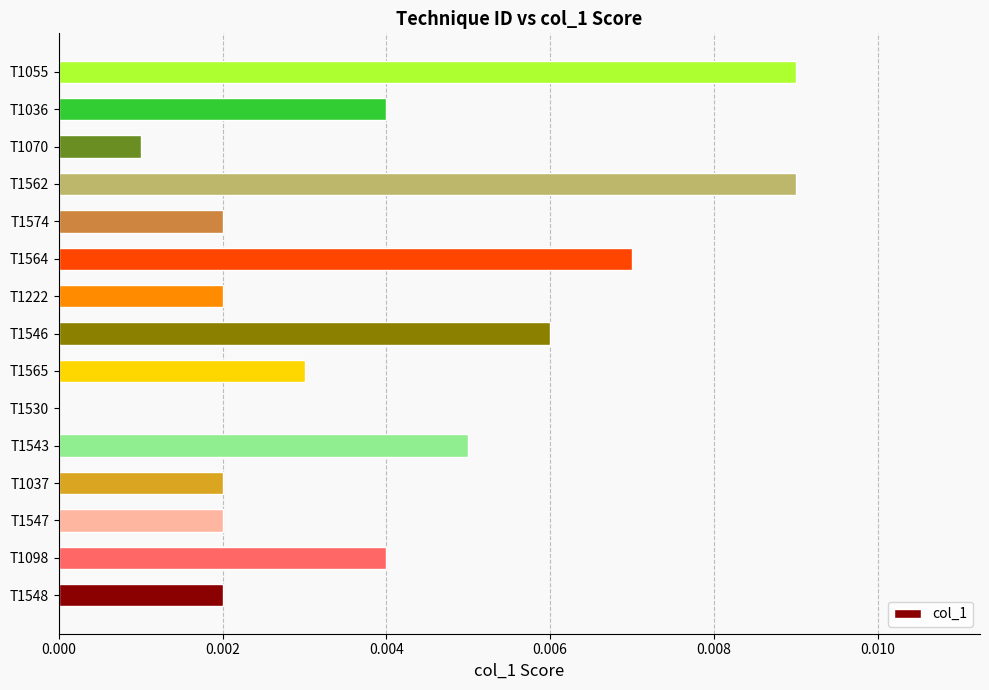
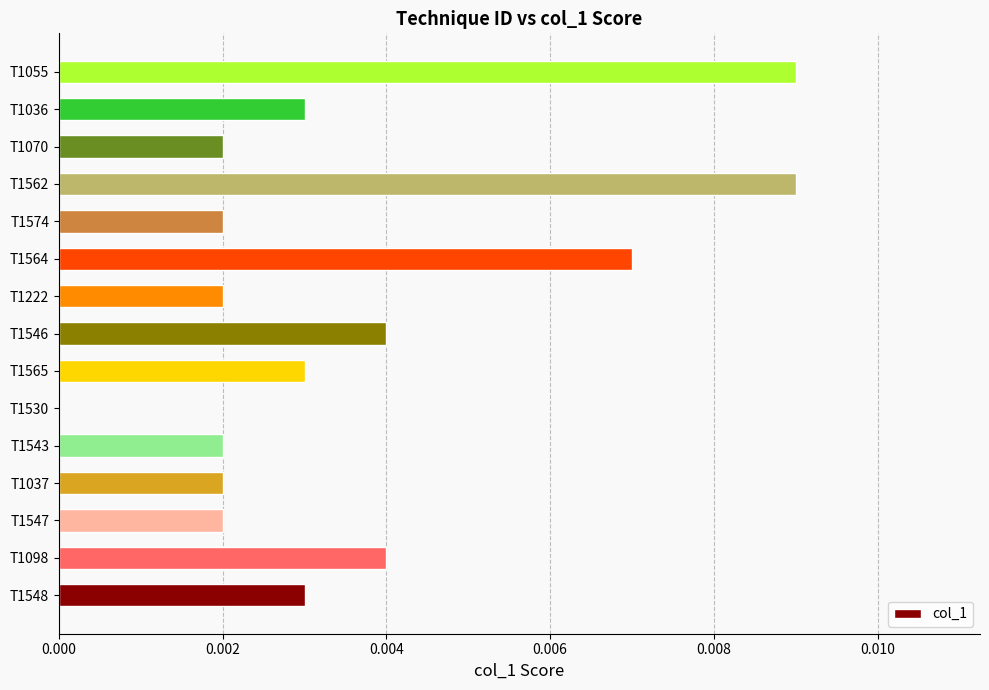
  {
    "T1055": 0.009,
-   "T1036": 0.004,
-   "T1070": 0.001,
+   "T1036": 0.003,
+   "T1070": 0.002,
    "T1562": 0.009,
    "T1574": 0.002,
    "T1564": 0.007,
    "T1222": 0.002,
-   "T1546": 0.006,
+   "T1546": 0.004,
    "T1565": 0.003,
    "T1530": 0.000,
-   "T1543": 0.005,
+   "T1543": 0.002,
    "T1037": 0.002,
    "T1547": 0.002,
    "T1098": 0.004,
-   "T1548": 0.002
+   "T1548": 0.003
  }
